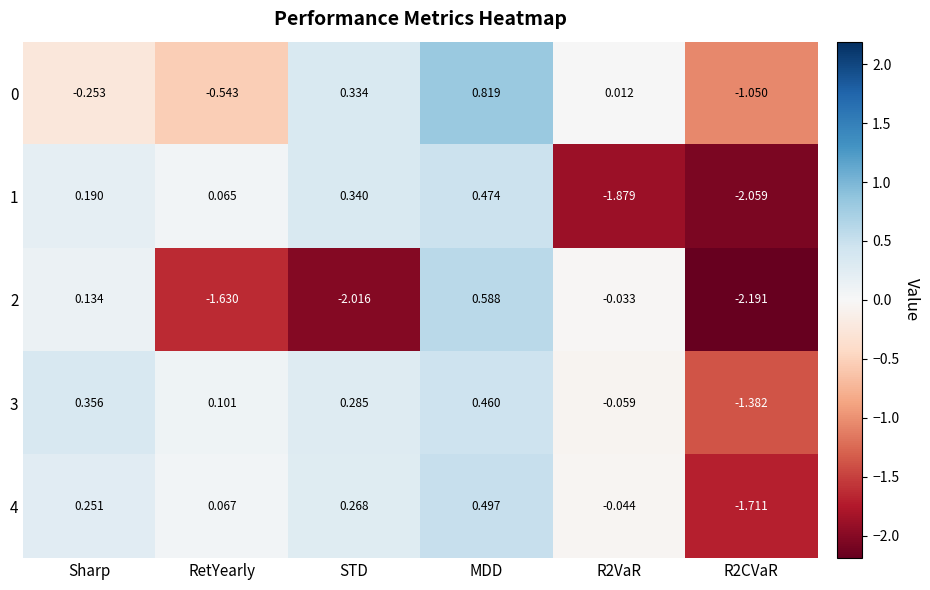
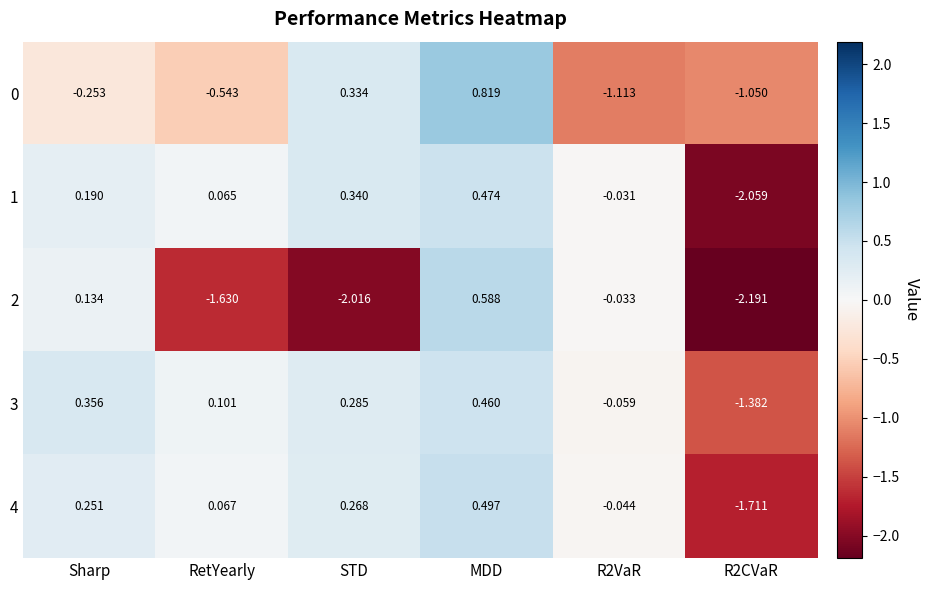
  {
    "0": {
      "Sharp": -0.253,
      "RetYearly": -0.543,
      "STD": 0.334,
      "MDD": 0.819,
-     "R2VaR": 0.012,
+     "R2VaR": -1.113,
      "R2CVaR": -1.050
    },
    "1": {
      "Sharp": 0.190,
      "RetYearly": 0.065,
      "STD": 0.340,
      "MDD": 0.474,
-     "R2VaR": -1.879,
+     "R2VaR": -0.031,
      "R2CVaR": -2.059
    },
    "2": {
      "Sharp": 0.134,
      "RetYearly": -1.630,
      "STD": -2.016,
      "MDD": 0.588,
      "R2VaR": -0.033,
      "R2CVaR": -2.191
    },
    "3": {
      "Sharp": 0.356,
      "RetYearly": 0.101,
      "STD": 0.285,
      "MDD": 0.460,
      "R2VaR": -0.059,
      "R2CVaR": -1.382
    },
    "4": {
      "Sharp": 0.251,
      "RetYearly": 0.067,
      "STD": 0.268,
      "MDD": 0.497,
      "R2VaR": -0.044,
      "R2CVaR": -1.711
    }
  }
